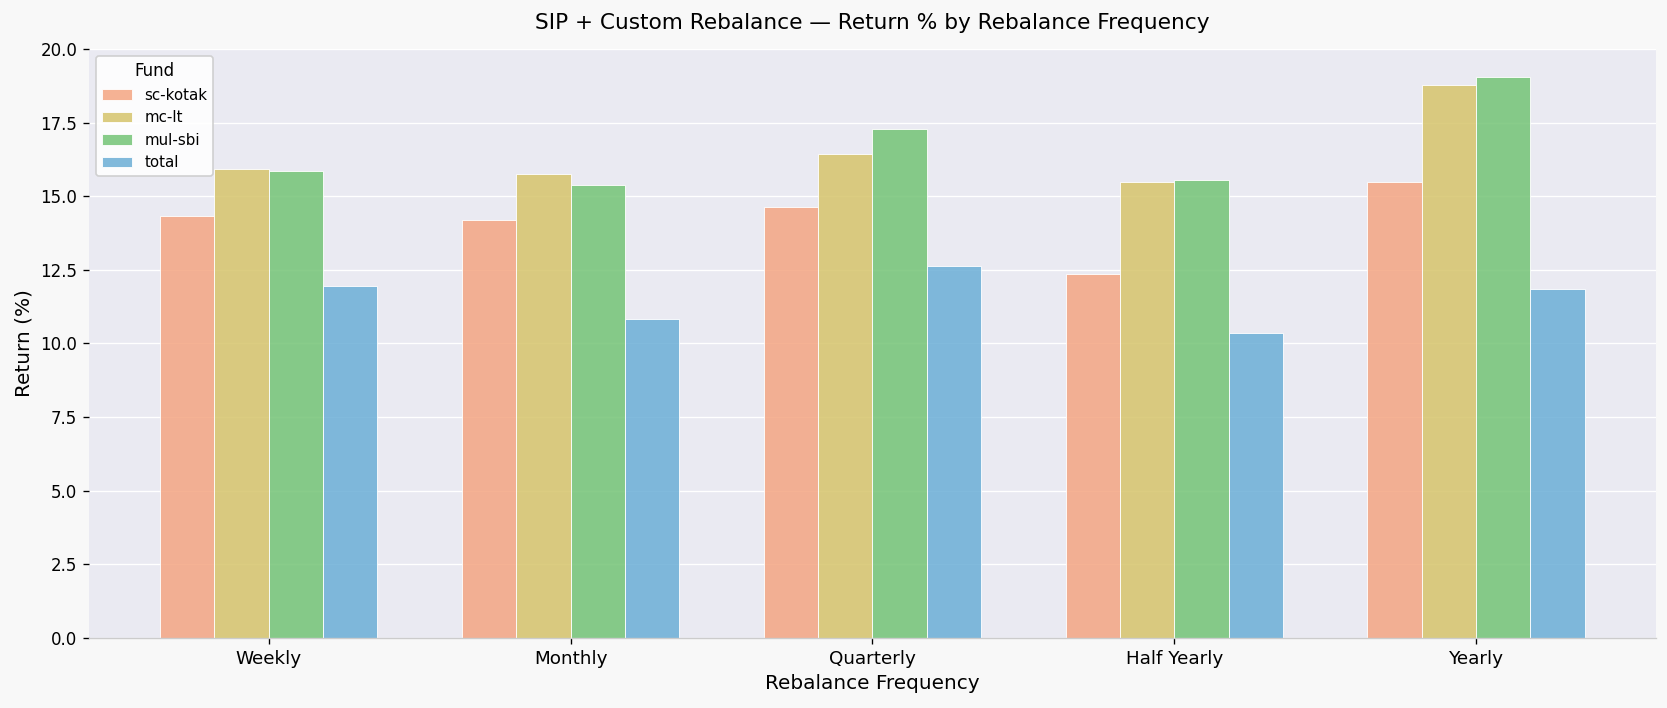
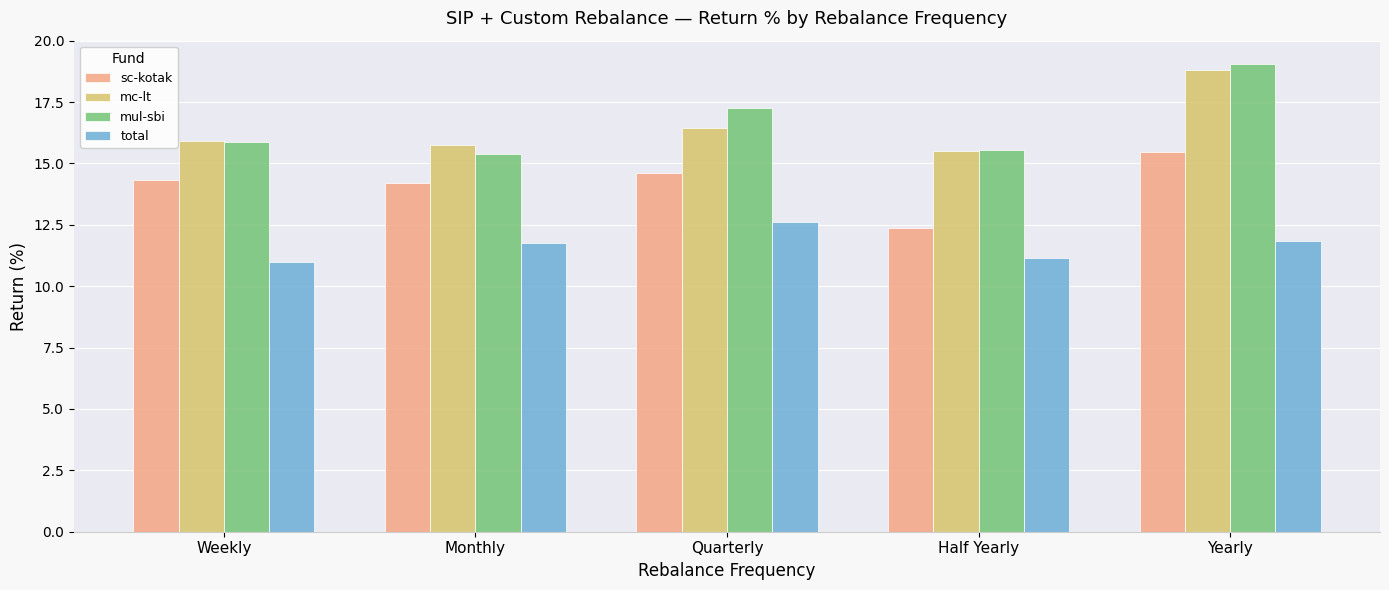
  {
    "mul-sbi": {
      "Weekly": 15.9,
      "Monthly": 15.4,
      "Quarterly": 17.3,
      "Half Yearly": 15.6,
      "Yearly": 19.1
    },
    "total": {
-     "Weekly": 12.0,
-     "Monthly": 10.8,
+     "Weekly": 11.0,
+     "Monthly": 11.8,
      "Quarterly": 12.6,
-     "Half Yearly": 10.4,
+     "Half Yearly": 11.1,
      "Yearly": 11.9
    }
  }
